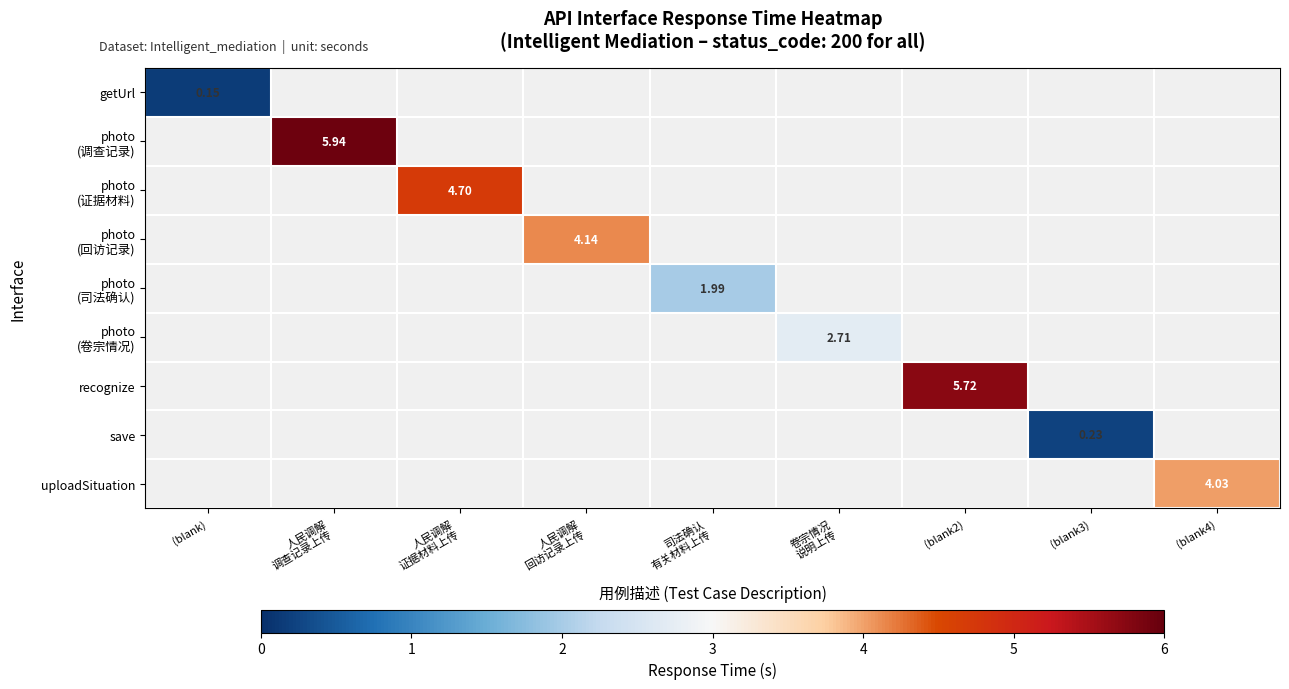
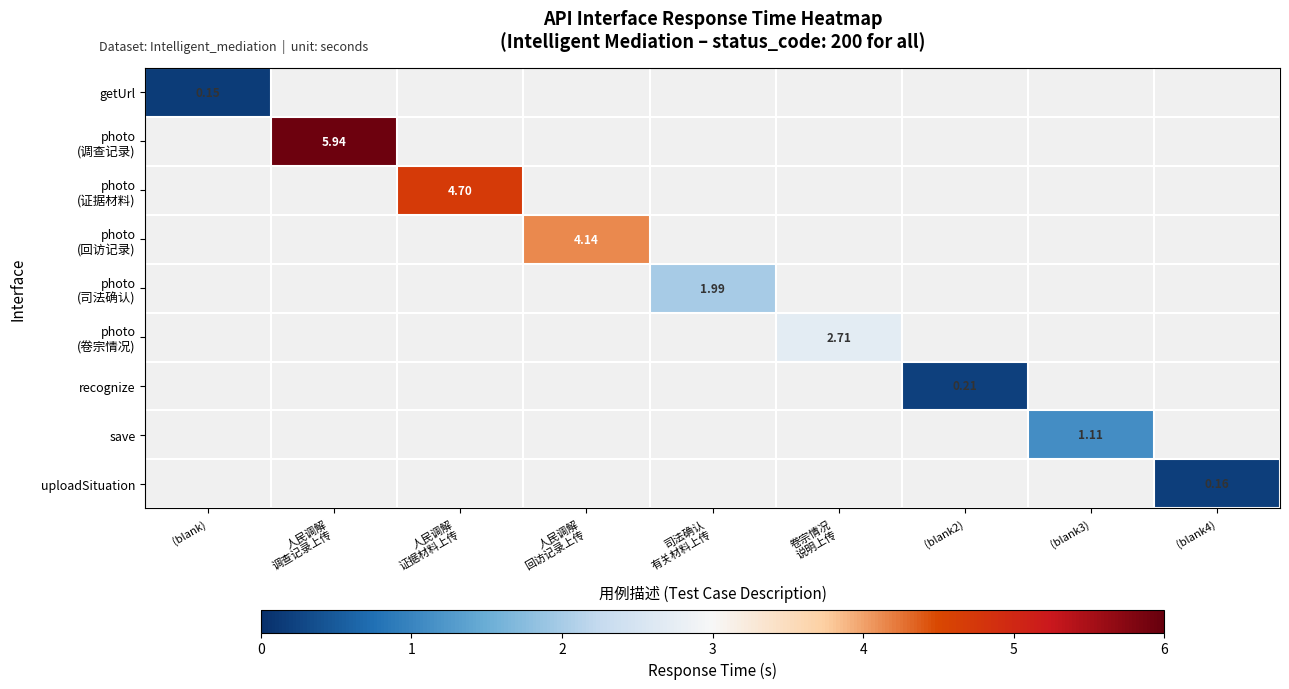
  {
    "getUrl": {
      "(blank)": 0.15
    },
    "photo (调查记录)": {
      "人民调解 调查记录上传": 5.94
    },
    "photo (证据材料)": {
      "人民调解 证据材料上传": 4.70
    },
    "photo (回访记录)": {
      "人民调解 回访记录上传": 4.14
    },
    "photo (司法确认)": {
      "司法确认 有关材料上传": 1.99
    },
    "photo (卷宗情况)": {
      "卷宗情况 说明上传": 2.71
    },
    "recognize": {
-     "(blank2)": 5.72
+     "(blank2)": 0.21
    },
    "save": {
-     "(blank3)": 0.23
+     "(blank3)": 1.11
    },
    "uploadSituation": {
-     "(blank4)": 4.03
+     "(blank4)": 0.16
    }
  }
